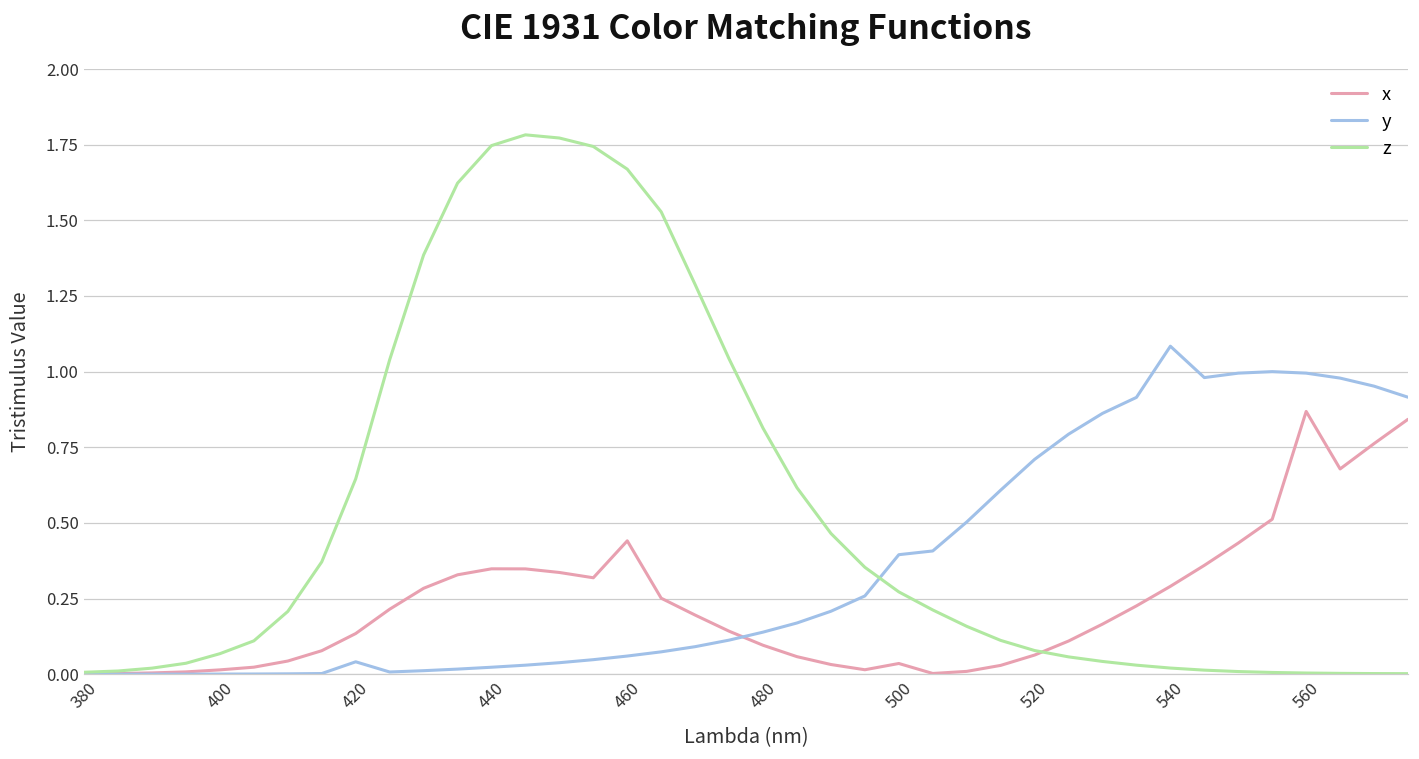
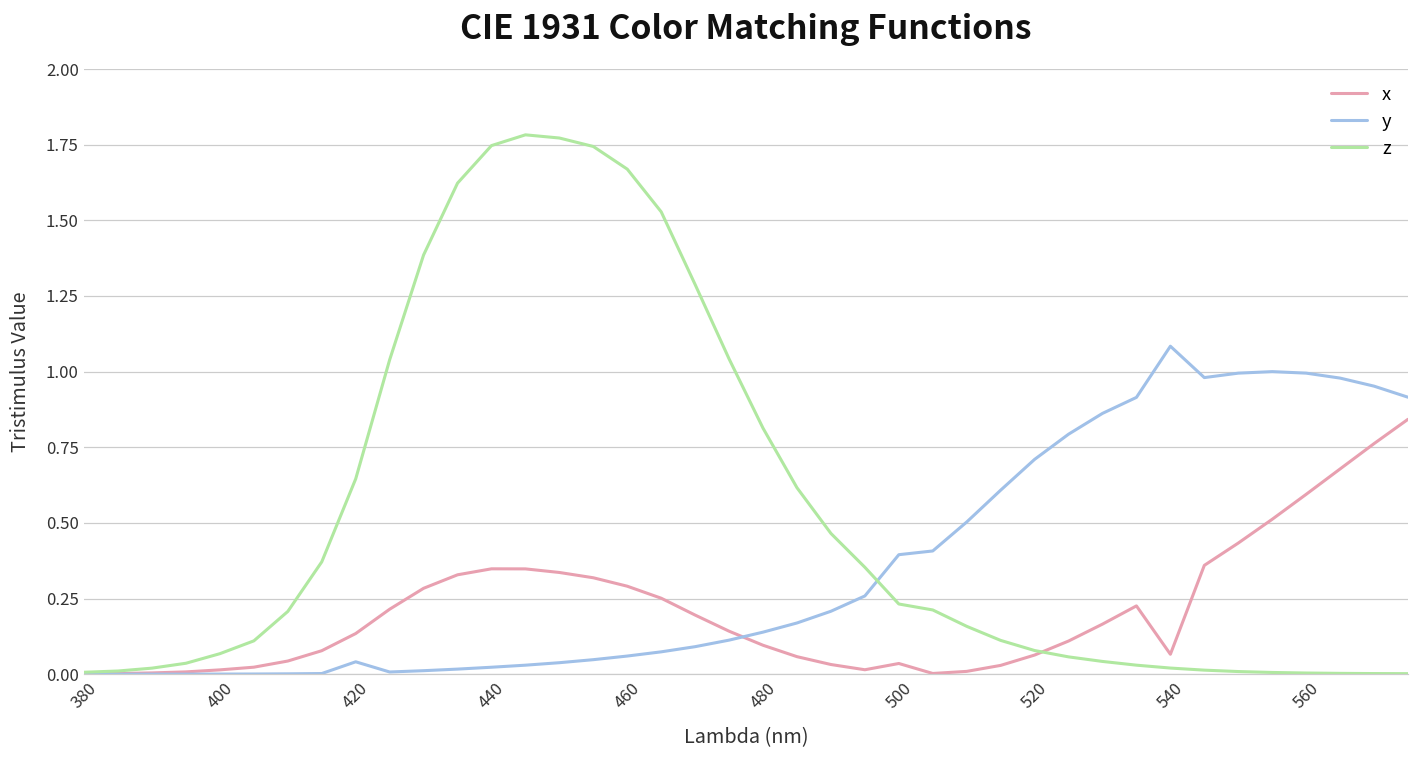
  {
    "x": {
      "400": 0.01,
      "420": 0.13,
      "440": 0.35,
-     "460": 0.44,
+     "460": 0.29,
      "480": 0.10,
      "500": 0.04,
      "520": 0.06,
-     "540": 0.29,
-     "560": 0.87
+     "540": 0.07,
+     "560": 0.59
    },
    "y": {
      "400": 0.00,
      "420": 0.04,
      "440": 0.02,
      "460": 0.06,
      "480": 0.14,
      "500": 0.40,
      "520": 0.71,
      "540": 1.08,
      "560": 1.00
    },
    "z": {
      "400": 0.07,
      "420": 0.65,
      "440": 1.75,
      "460": 1.67,
      "480": 0.81,
-     "500": 0.27,
+     "500": 0.23,
      "520": 0.08,
      "540": 0.02,
      "560": 0.00
    }
  }
